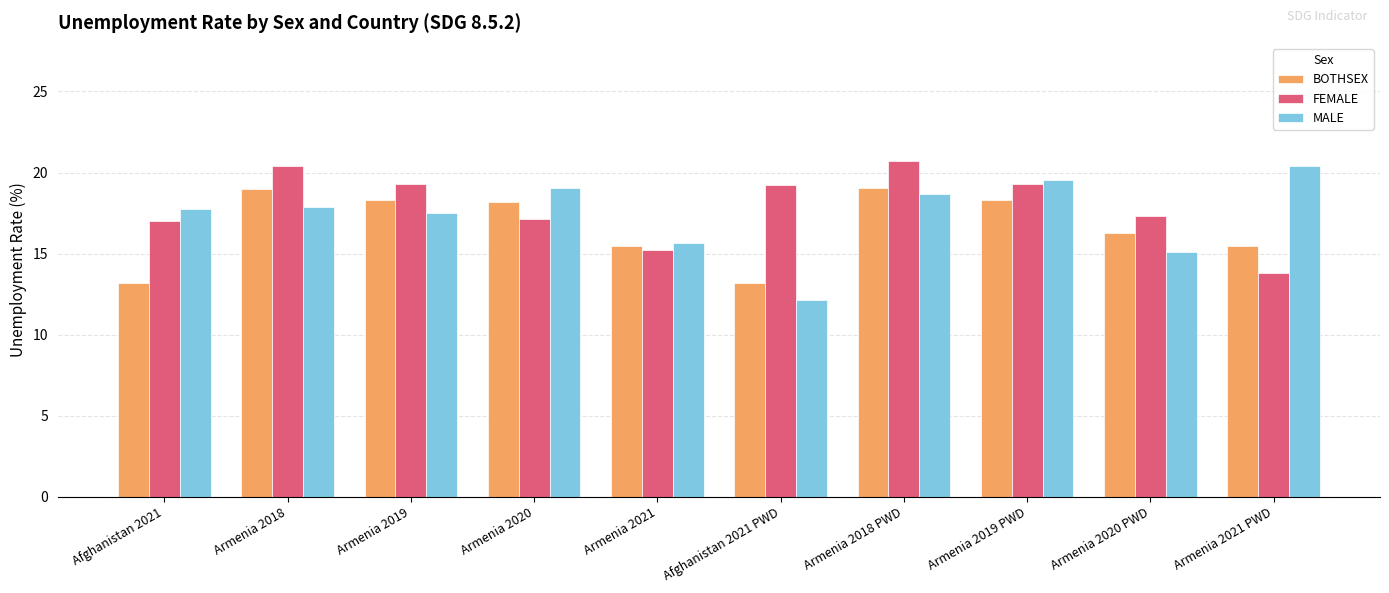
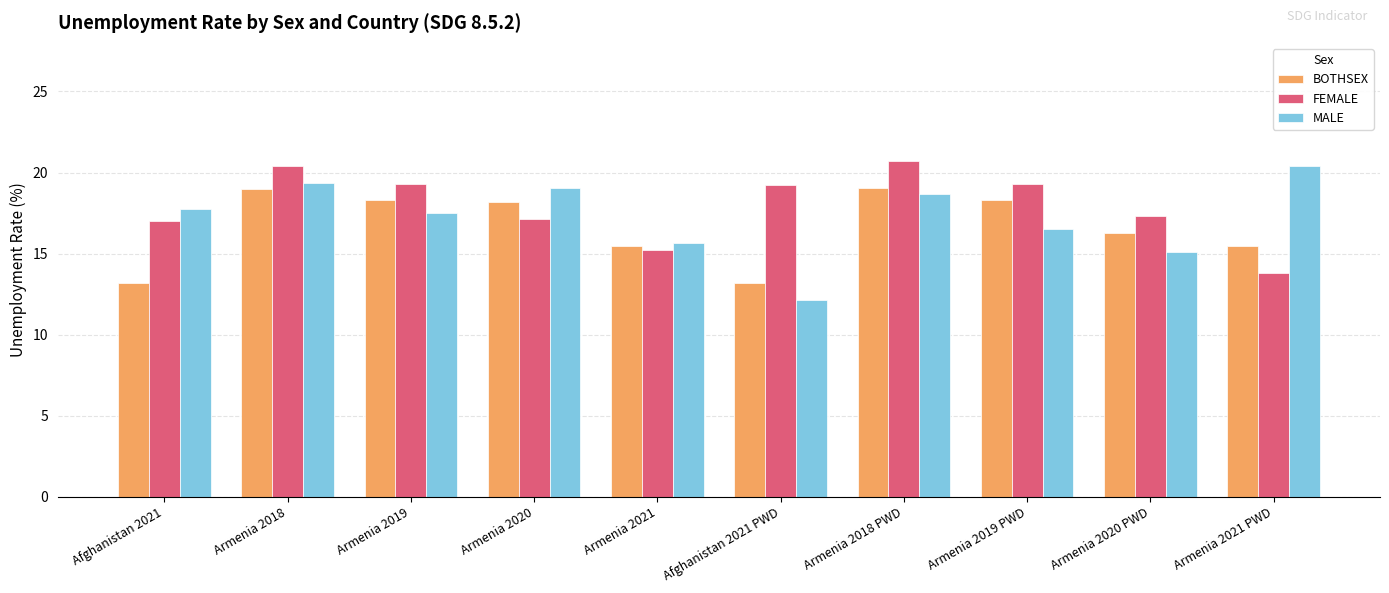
  {
    "BOTHSEX": {
      "Afghanistan 2021": 13.2,
      "Armenia 2018": 19.0,
      "Armenia 2019": 18.3,
      "Armenia 2020": 18.2,
      "Armenia 2021": 15.5,
      "Afghanistan 2021 PWD": 13.2,
      "Armenia 2018 PWD": 19.0,
      "Armenia 2019 PWD": 18.3,
      "Armenia 2020 PWD": 16.3,
      "Armenia 2021 PWD": 15.5
    },
    "FEMALE": {
      "Afghanistan 2021": 17.0,
      "Armenia 2018": 20.4,
      "Armenia 2019": 19.3,
      "Armenia 2020": 17.1,
      "Armenia 2021": 15.2,
      "Afghanistan 2021 PWD": 19.3,
      "Armenia 2018 PWD": 20.7,
      "Armenia 2019 PWD": 19.3,
      "Armenia 2020 PWD": 17.3,
      "Armenia 2021 PWD": 13.8
    },
    "MALE": {
      "Afghanistan 2021": 17.7,
-     "Armenia 2018": 17.9,
+     "Armenia 2018": 19.4,
      "Armenia 2019": 17.5,
      "Armenia 2020": 19.1,
      "Armenia 2021": 15.7,
      "Afghanistan 2021 PWD": 12.2,
      "Armenia 2018 PWD": 18.7,
-     "Armenia 2019 PWD": 19.6,
+     "Armenia 2019 PWD": 16.5,
      "Armenia 2020 PWD": 15.1,
      "Armenia 2021 PWD": 20.4
    }
  }
